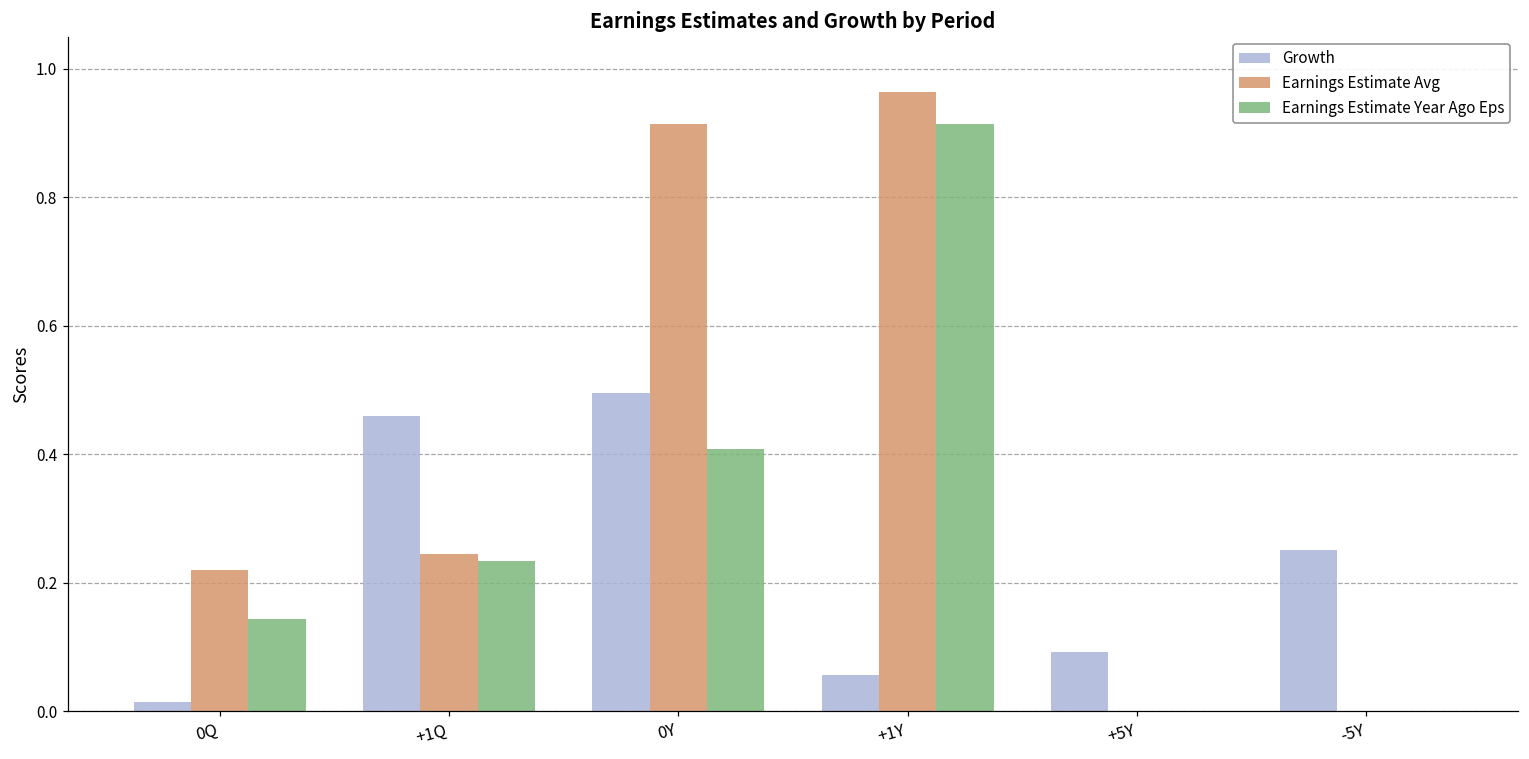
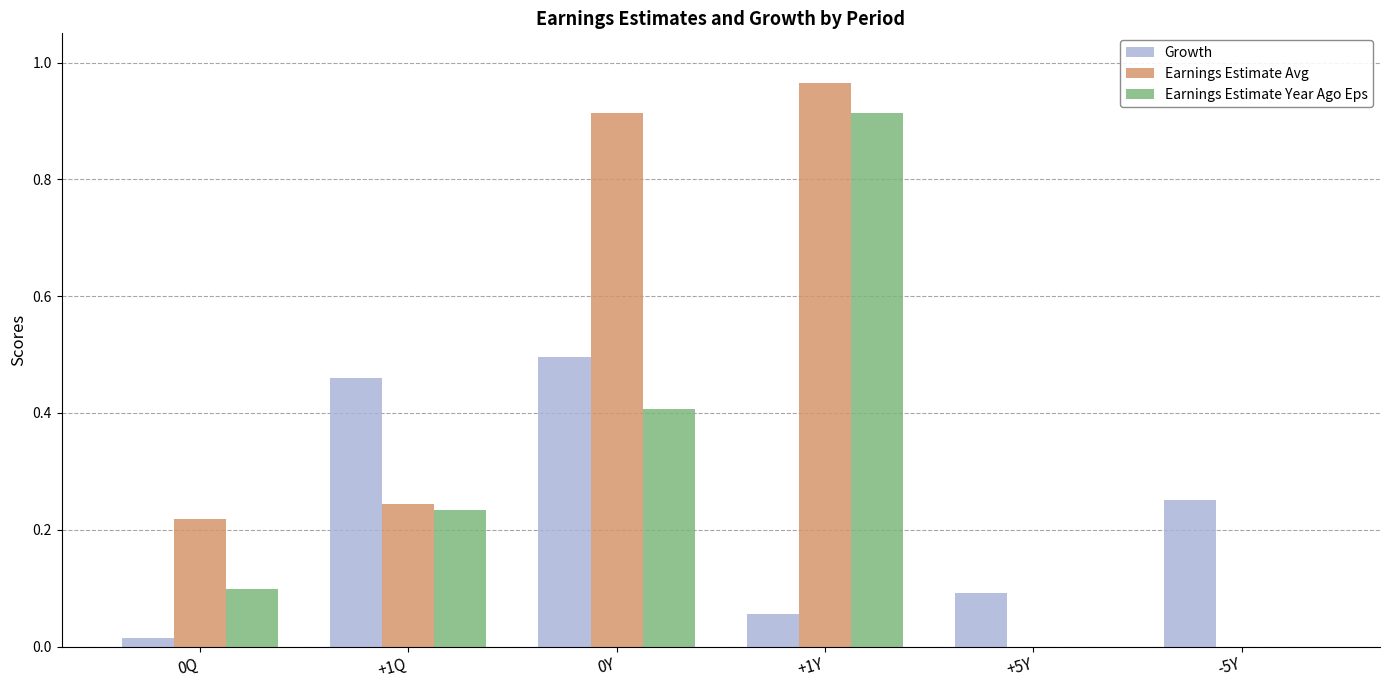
  {
    "Growth": {
      "0Q": 0.01,
      "+1Q": 0.46,
      "0Y": 0.50,
      "+1Y": 0.06,
      "+5Y": 0.09,
      "-5Y": 0.25
    },
    "Earnings Estimate Avg": {
      "0Q": 0.22,
      "+1Q": 0.24,
      "0Y": 0.91,
      "+1Y": 0.96,
      "+5Y": 0.00,
      "-5Y": 0.00
    },
    "Earnings Estimate Year Ago Eps": {
-     "0Q": 0.14,
+     "0Q": 0.10,
      "+1Q": 0.23,
      "0Y": 0.41,
      "+1Y": 0.91,
      "+5Y": 0.00,
      "-5Y": 0.00
    }
  }
